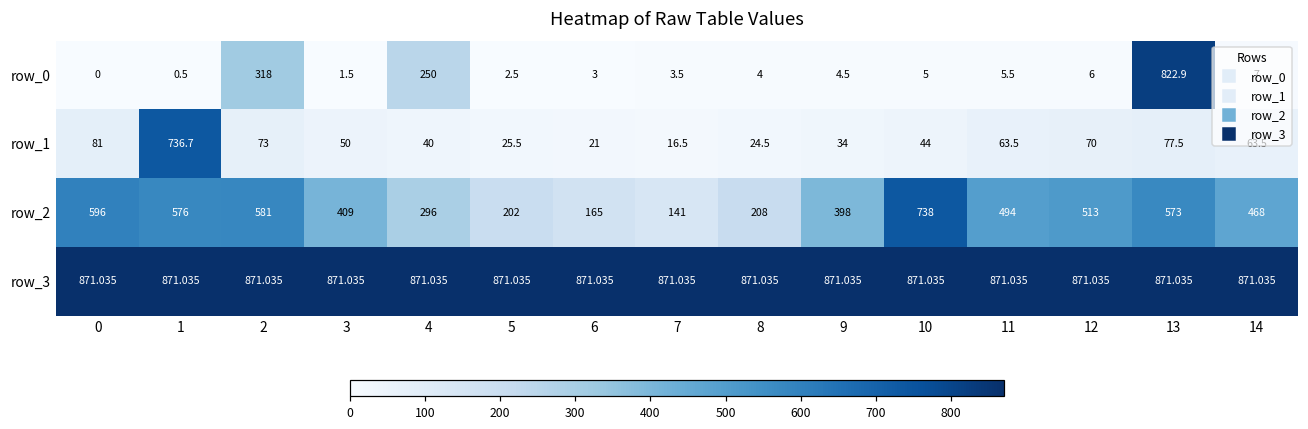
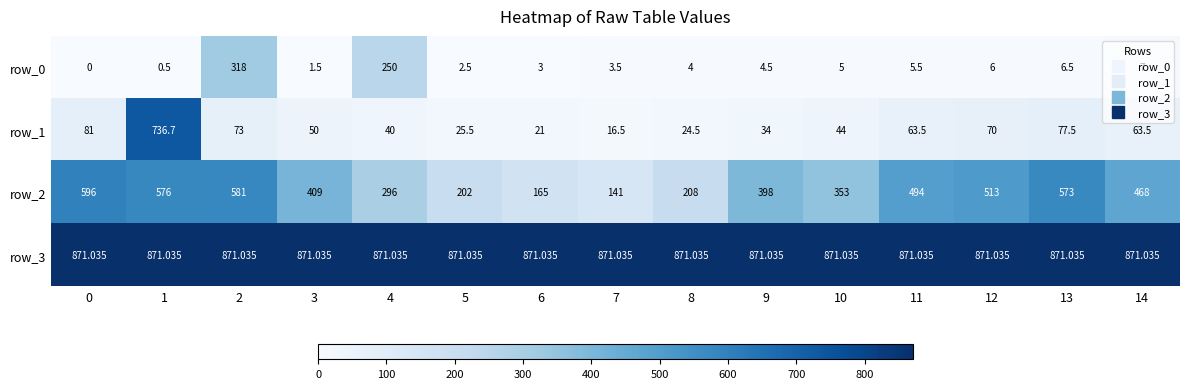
  {
    "row_0": {
      "0": 0,
      "1": 0.5,
      "2": 318,
      "3": 1.5,
      "4": 250,
      "5": 2.5,
      "6": 3,
      "7": 3.5,
      "8": 4,
      "9": 4.5,
      "10": 5,
      "11": 5.5,
      "12": 6,
-     "13": 822.9
+     "13": 6.5
    },
    "row_1": {
      "0": 81,
      "1": 736.7,
      "2": 73,
      "3": 50,
      "4": 40,
      "5": 25.5,
      "6": 21,
      "7": 16.5,
      "8": 24.5,
      "9": 34,
      "10": 44,
      "11": 63.5,
      "12": 70,
      "13": 77.5,
      "14": 63.5
    },
    "row_2": {
      "0": 596,
      "1": 576,
      "2": 581,
      "3": 409,
      "4": 296,
      "5": 202,
      "6": 165,
      "7": 141,
      "8": 208,
      "9": 398,
-     "10": 738,
+     "10": 353,
      "11": 494,
      "12": 513,
      "13": 573,
      "14": 468
    },
    "row_3": {
      "0": 871.035,
      "1": 871.035,
      "2": 871.035,
      "3": 871.035,
      "4": 871.035,
      "5": 871.035,
      "6": 871.035,
      "7": 871.035,
      "8": 871.035,
      "9": 871.035,
      "10": 871.035,
      "11": 871.035,
      "12": 871.035,
      "13": 871.035,
      "14": 871.035
    }
  }
